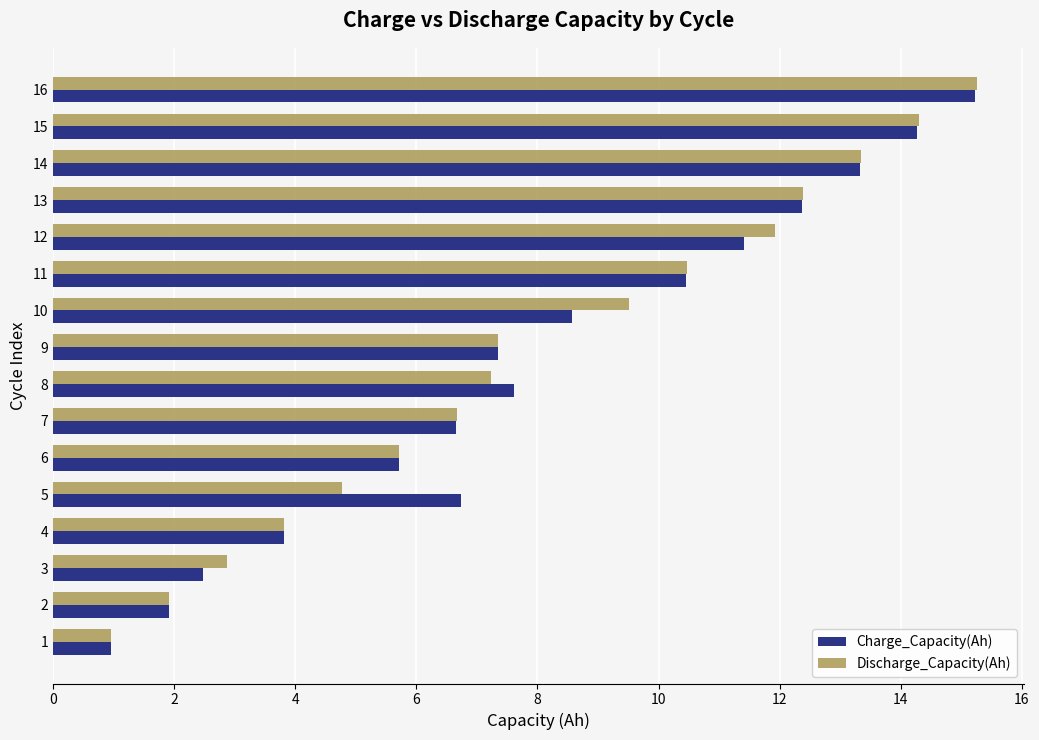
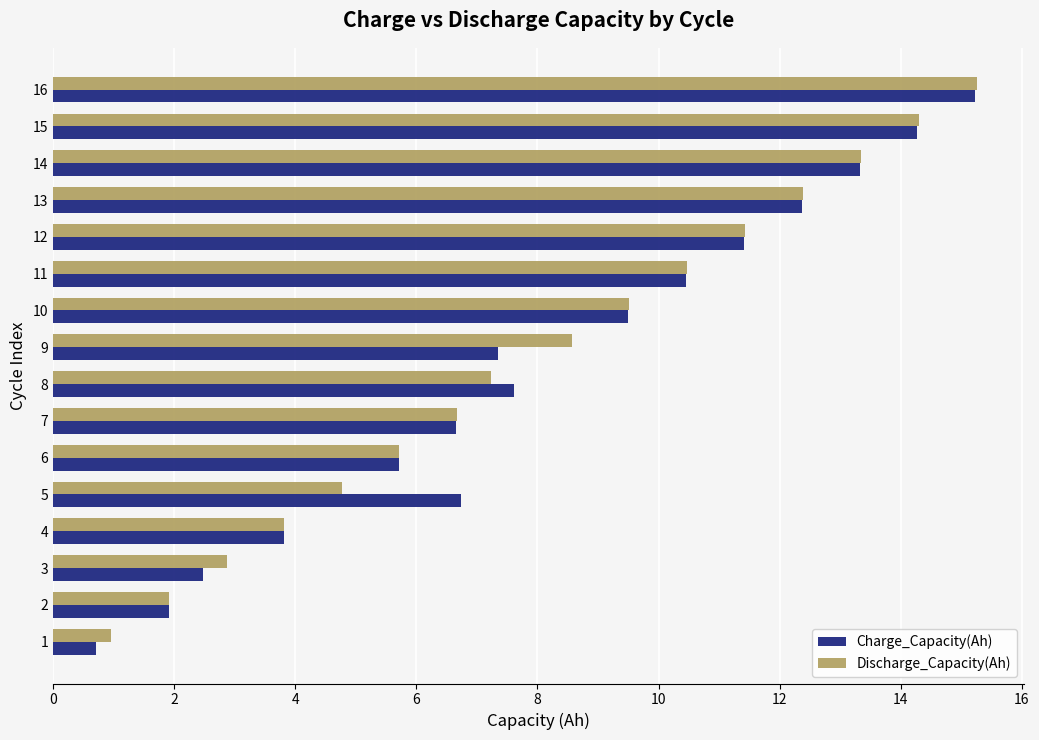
  {
    "Charge_Capacity(Ah)": {
      "16": 15.2,
      "15": 14.3,
      "14": 13.3,
      "13": 12.4,
      "12": 11.4,
      "11": 10.5,
-     "10": 8.6,
+     "10": 9.5,
      "9": 7.3,
      "8": 7.6,
      "7": 6.7,
      "6": 5.7,
      "5": 6.7,
      "4": 3.8,
      "3": 2.5,
      "2": 1.9,
-     "1": 1.0
+     "1": 0.7
    },
    "Discharge_Capacity(Ah)": {
      "16": 15.3,
      "15": 14.3,
      "14": 13.3,
      "13": 12.4,
-     "12": 11.9,
+     "12": 11.4,
      "11": 10.5,
      "10": 9.5,
-     "9": 7.4,
+     "9": 8.6,
      "8": 7.2,
      "7": 6.7,
      "6": 5.7,
      "5": 4.8,
      "4": 3.8,
      "3": 2.9,
      "2": 1.9,
      "1": 1.0
    }
  }
